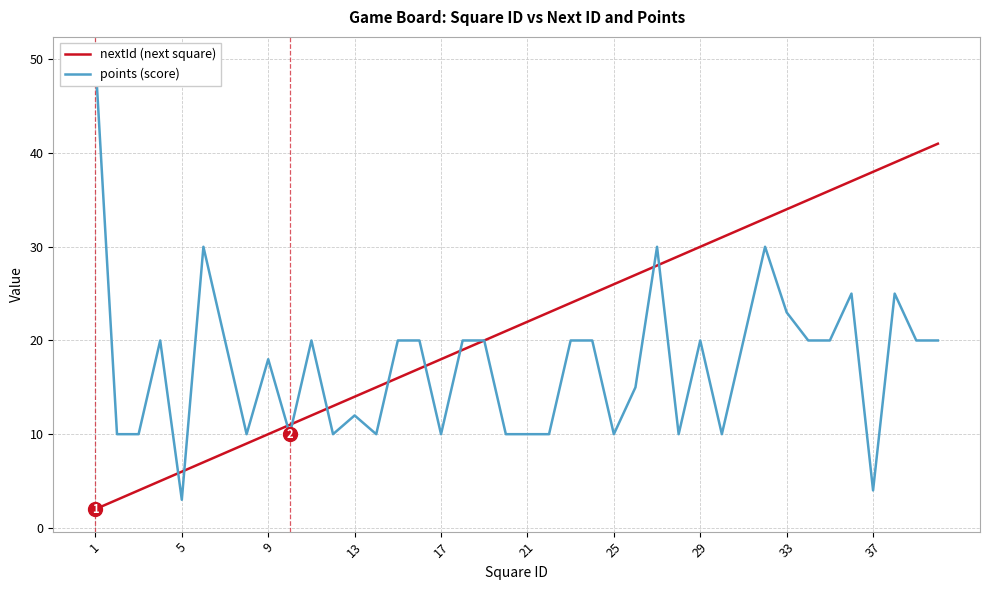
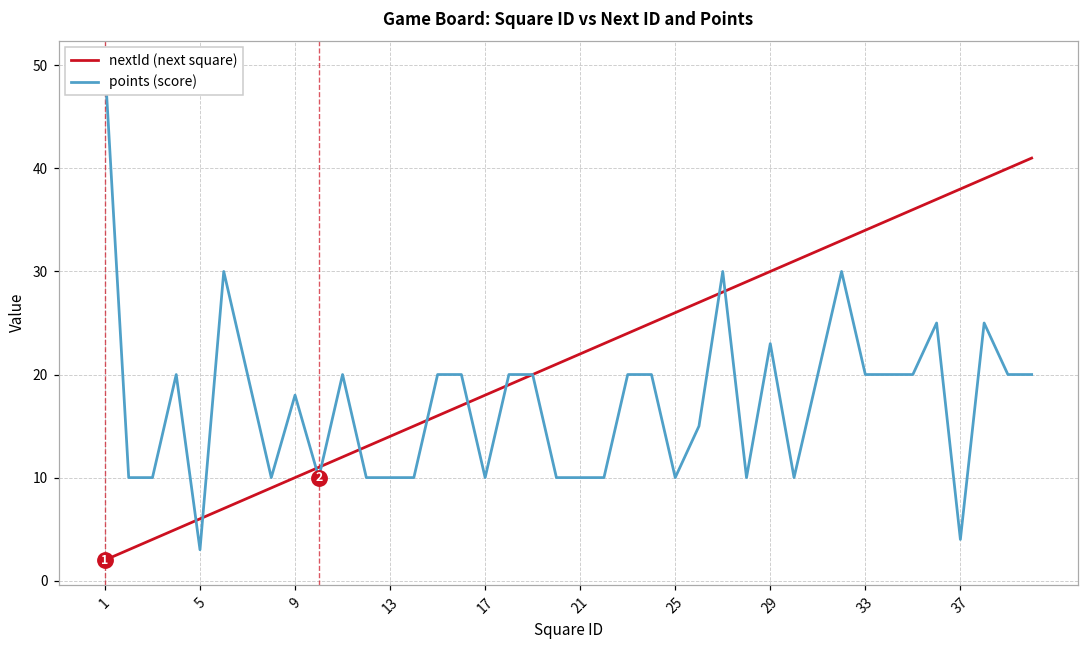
  {
    "points (score)": {
      "5": 3,
      "9": 18,
-     "13": 12,
+     "13": 10,
      "17": 10,
      "21": 10,
      "25": 10,
-     "29": 20,
-     "33": 23,
+     "29": 23,
+     "33": 20,
      "37": 4
    }
  }
